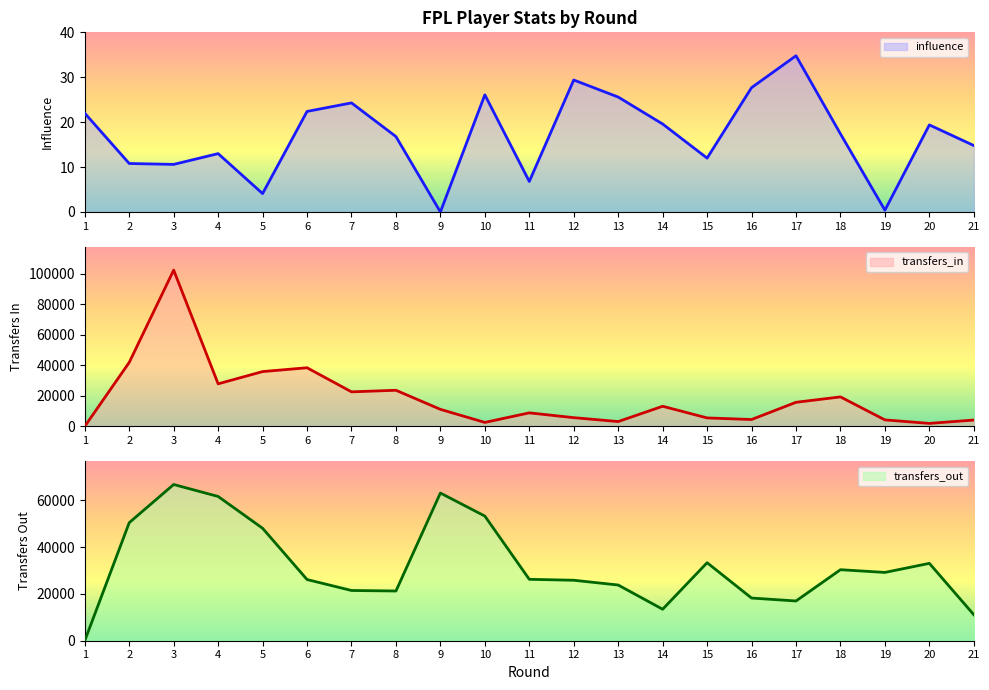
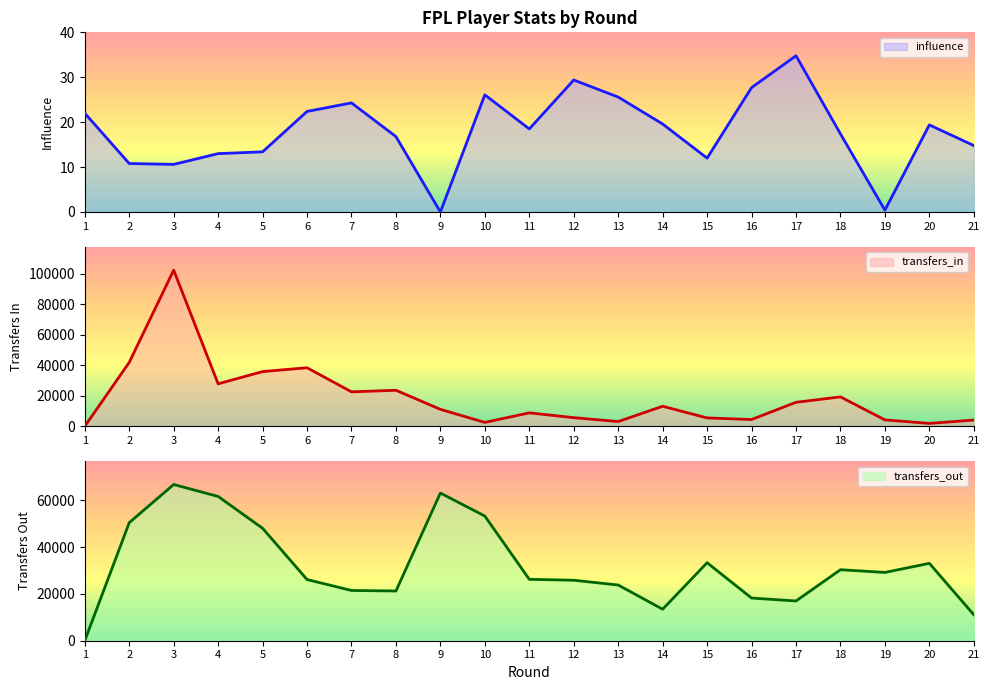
  {
    "FPL Player Stats by Round": {
      "1": 22,
      "2": 11,
      "3": 11,
      "4": 13,
-     "5": 4,
+     "5": 13,
      "6": 22,
      "7": 24,
      "8": 17,
      "9": 0,
      "10": 26,
-     "11": 7,
+     "11": 19,
      "12": 29,
      "13": 26,
      "14": 20,
      "15": 12,
      "16": 28,
      "17": 35,
      "18": 17,
      "19": 0,
      "20": 19,
      "21": 15
    }
  }
